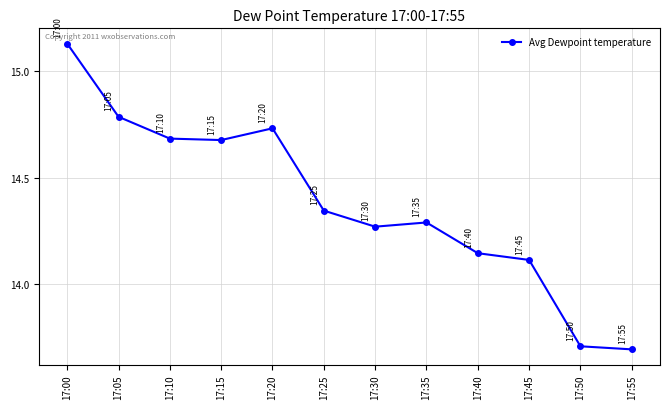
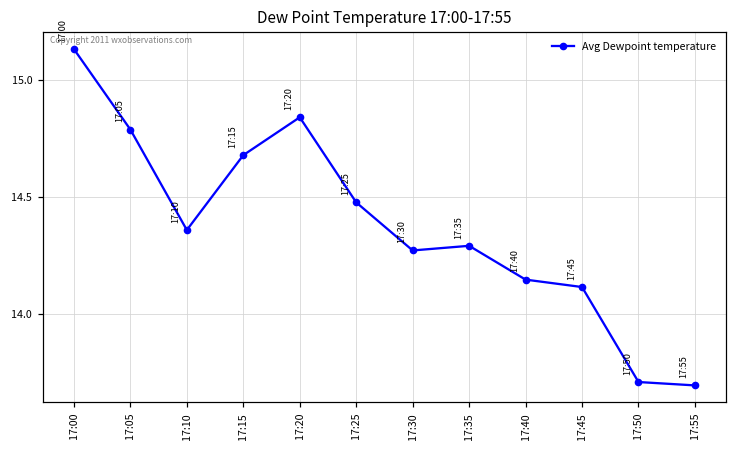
  {
-   "17:10": 14.68,
-   "17:20": 14.73,
-   "17:25": 14.35
+   "17:10": 14.36,
+   "17:20": 14.84,
+   "17:25": 14.48
  }
